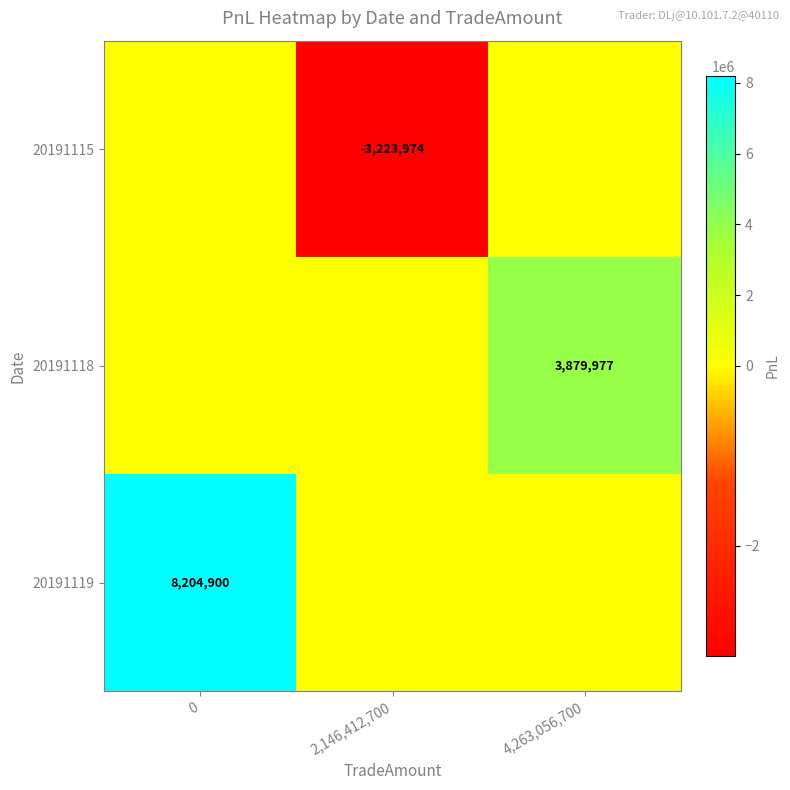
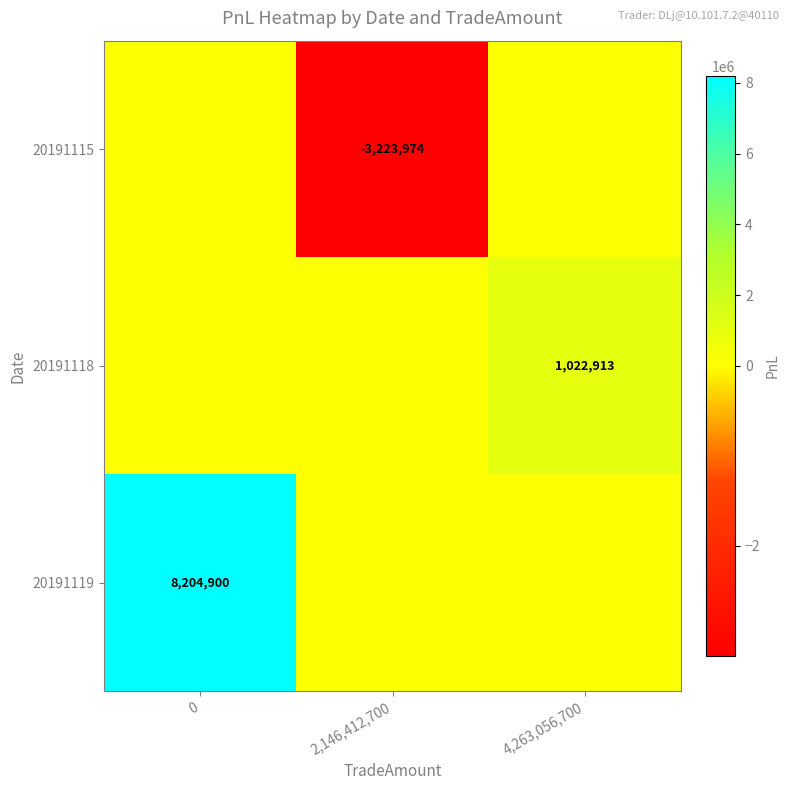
  {
    "20191115": {
      "2,146,412,700": "-3,223,974"
    },
    "20191118": {
-     "4,263,056,700": "3,879,977"
+     "4,263,056,700": "1,022,913"
    },
    "20191119": {
      "0": "8,204,900"
    }
  }
